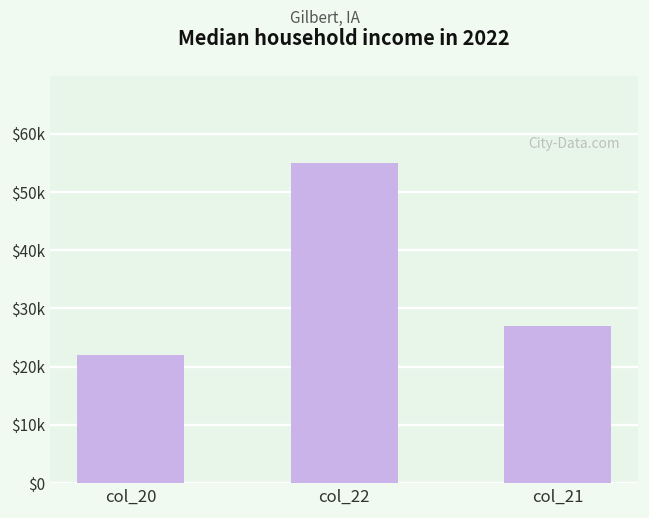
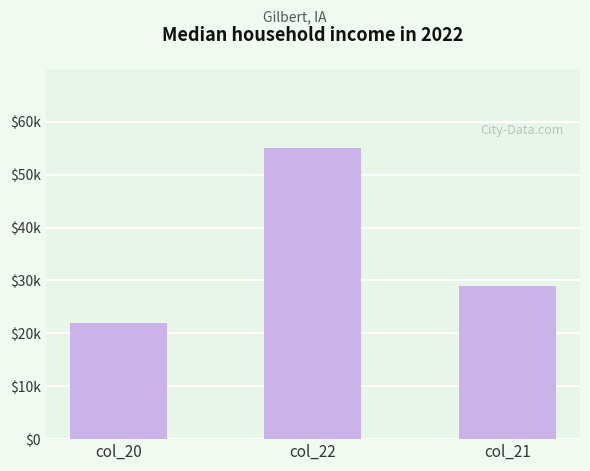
  {
    "col_20": "$22000",
    "col_22": "$55000",
-   "col_21": "$27000"
+   "col_21": "$29000"
  }
